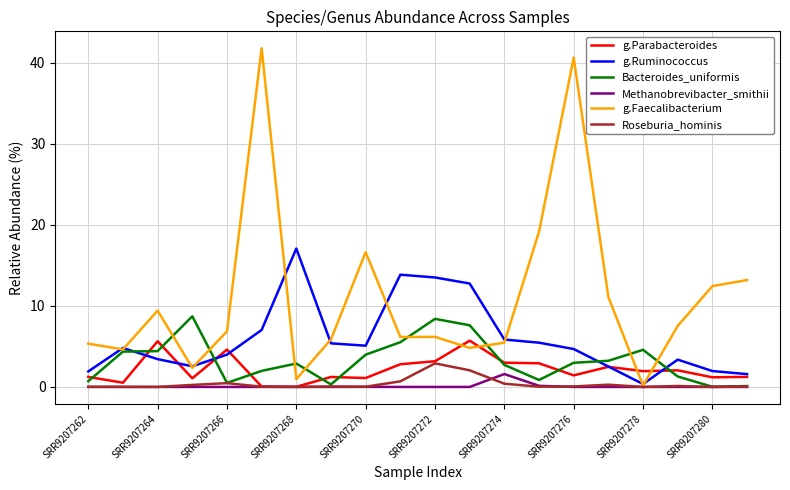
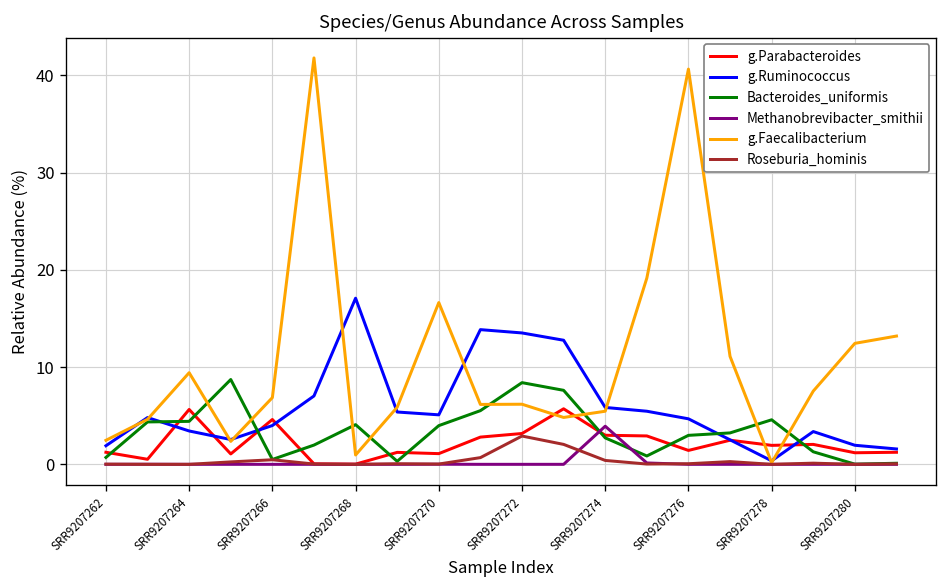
  {
    "g.Parabacteroides": {
      "SRR9207262": 1,
      "SRR9207264": 6,
      "SRR9207266": 5,
      "SRR9207270": 1,
      "SRR9207276": 1,
      "SRR9207278": 2,
      "SRR9207280": 1
    },
    "g.Ruminococcus": {
      "SRR9207262": 2,
      "SRR9207264": 3,
      "SRR9207266": 4,
      "SRR9207268": 17,
      "SRR9207270": 5,
      "SRR9207272": 14,
      "SRR9207274": 6,
      "SRR9207276": 5,
      "SRR9207280": 2
    },
    "Bacteroides_uniformis": {
      "SRR9207262": 1,
      "SRR9207264": 4,
-     "SRR9207268": 3,
+     "SRR9207268": 4,
      "SRR9207270": 4,
      "SRR9207272": 8,
      "SRR9207276": 3,
      "SRR9207278": 5
    },
    "Methanobrevibacter_smithii": {
      "SRR9207266": 0,
      "SRR9207272": 0,
-     "SRR9207274": 2
+     "SRR9207274": 4
    },
    "g.Faecalibacterium": {
-     "SRR9207262": 5,
+     "SRR9207262": 2,
      "SRR9207264": 9,
      "SRR9207266": 7,
      "SRR9207268": 1,
      "SRR9207270": 17,
      "SRR9207272": 6,
      "SRR9207274": 5,
      "SRR9207276": 41,
      "SRR9207280": 12
    },
    "Roseburia_hominis": {
      "SRR9207274": 0
    }
  }
